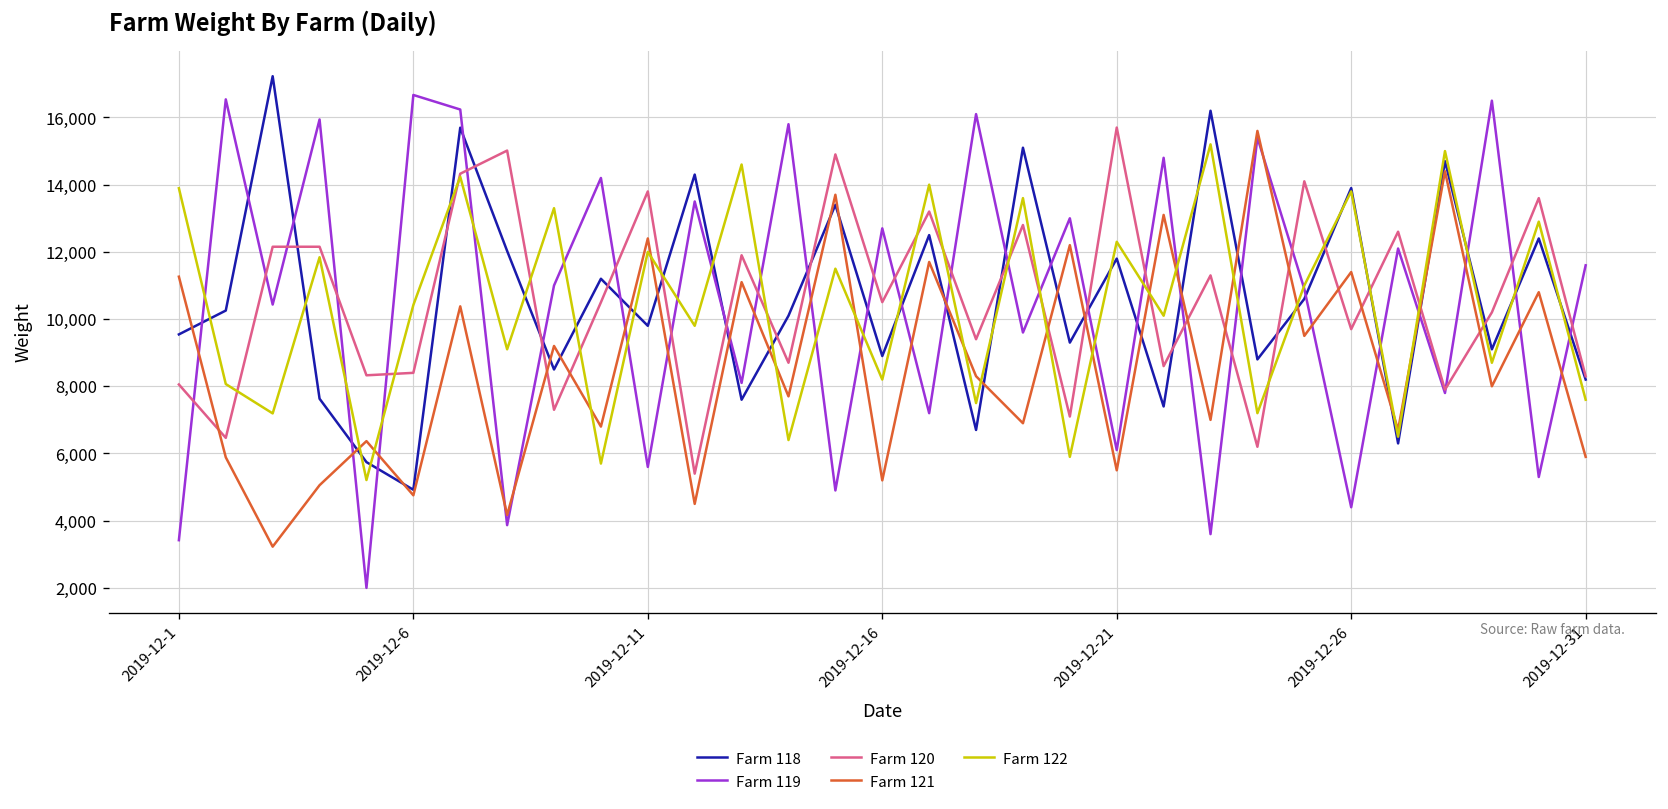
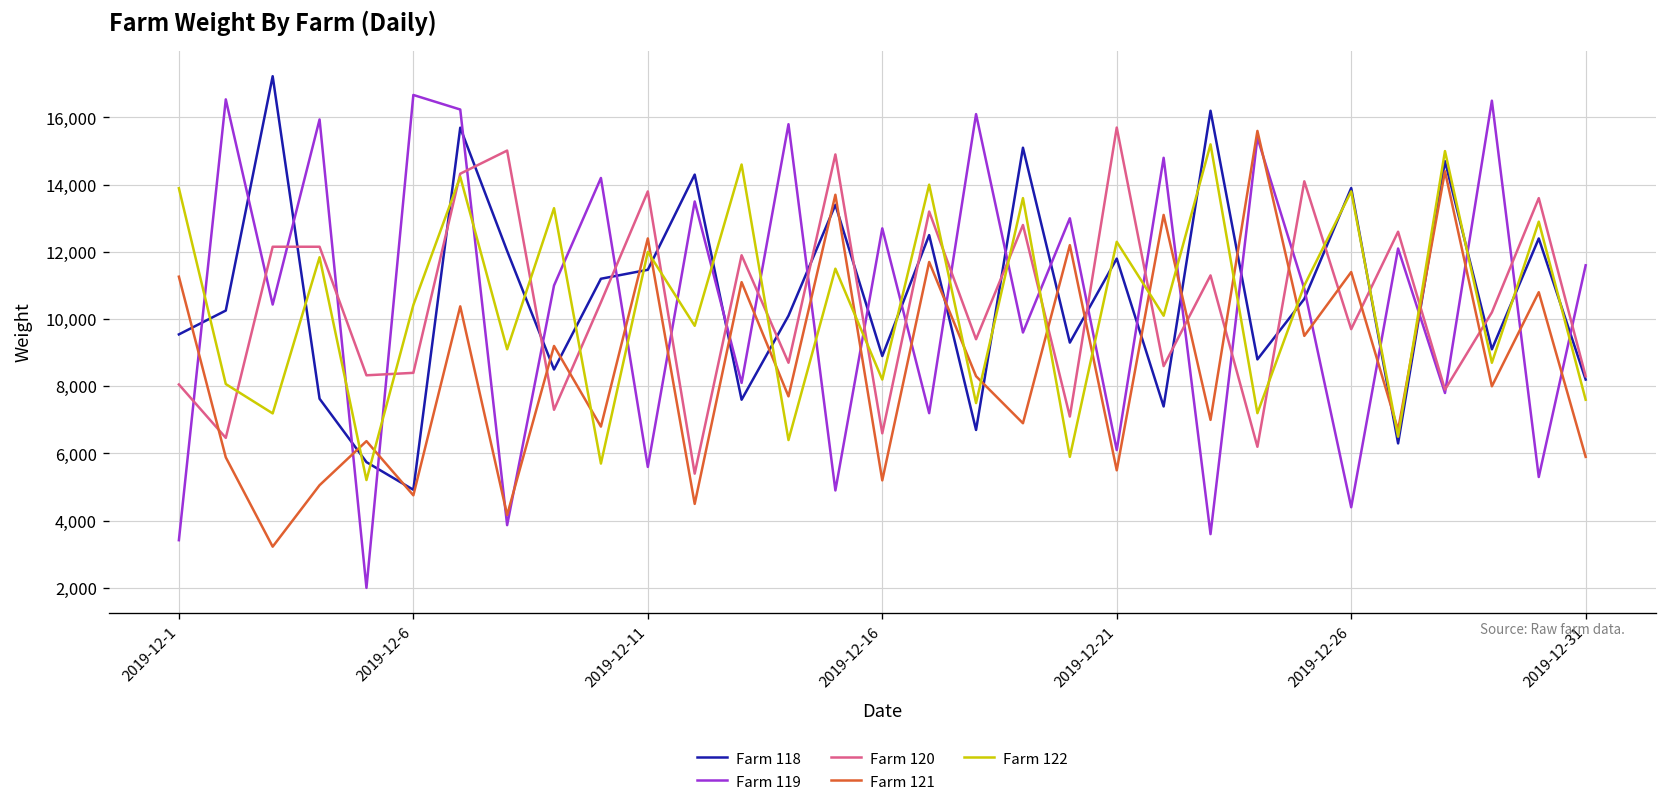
  {
    "Farm 118": {
      "2019-12-1": "9,500",
      "2019-12-6": "4,900",
-     "2019-12-11": "9,800",
+     "2019-12-11": "11,500",
      "2019-12-16": "8,900",
      "2019-12-21": "11,800",
      "2019-12-26": "13,900",
      "2019-12-31": "8,200"
    },
    "Farm 119": {
      "2019-12-1": "3,400",
      "2019-12-6": "16,700",
      "2019-12-11": "5,600",
      "2019-12-16": "12,700",
      "2019-12-21": "6,100",
      "2019-12-26": "4,400",
      "2019-12-31": "11,600"
    },
    "Farm 120": {
      "2019-12-1": "8,100",
      "2019-12-6": "8,400",
      "2019-12-11": "13,800",
-     "2019-12-16": "10,500",
+     "2019-12-16": "6,600",
      "2019-12-21": "15,700",
      "2019-12-26": "9,700",
      "2019-12-31": "8,300"
    },
    "Farm 121": {
      "2019-12-1": "11,300",
      "2019-12-6": "4,800",
      "2019-12-11": "12,400",
      "2019-12-16": "5,200",
      "2019-12-21": "5,500",
      "2019-12-26": "11,400",
      "2019-12-31": "5,900"
    },
    "Farm 122": {
      "2019-12-1": "13,900",
      "2019-12-6": "10,400",
      "2019-12-11": "12,000",
      "2019-12-16": "8,200",
      "2019-12-21": "12,300",
      "2019-12-26": "13,800",
      "2019-12-31": "7,600"
    }
  }
